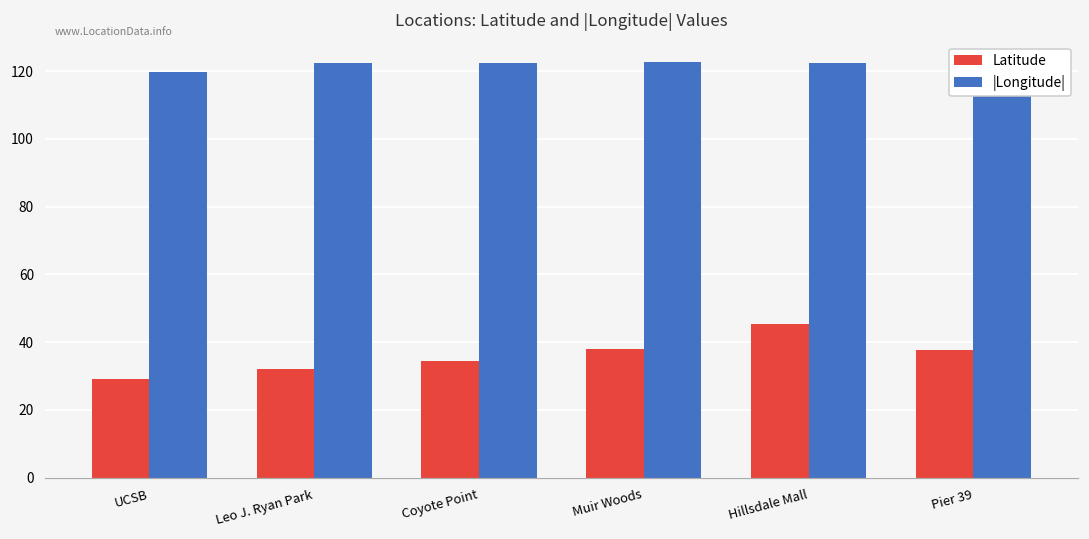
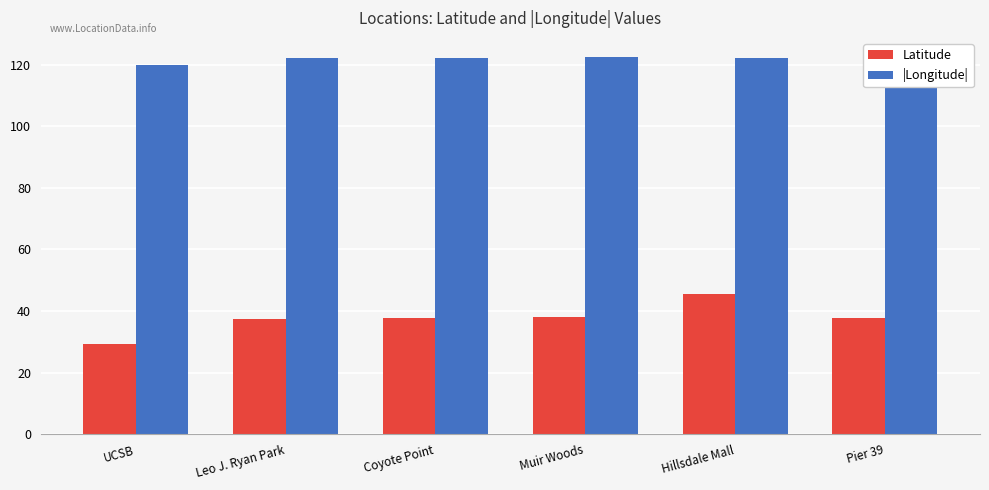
  {
    "Latitude": {
      "UCSB": 29,
-     "Leo J. Ryan Park": 32,
-     "Coyote Point": 34,
+     "Leo J. Ryan Park": 38,
+     "Coyote Point": 38,
      "Muir Woods": 38,
      "Hillsdale Mall": 45,
      "Pier 39": 38
    },
    "|Longitude|": {
      "UCSB": 120,
      "Leo J. Ryan Park": 122,
      "Coyote Point": 122,
      "Muir Woods": 123,
      "Hillsdale Mall": 122
    }
  }
